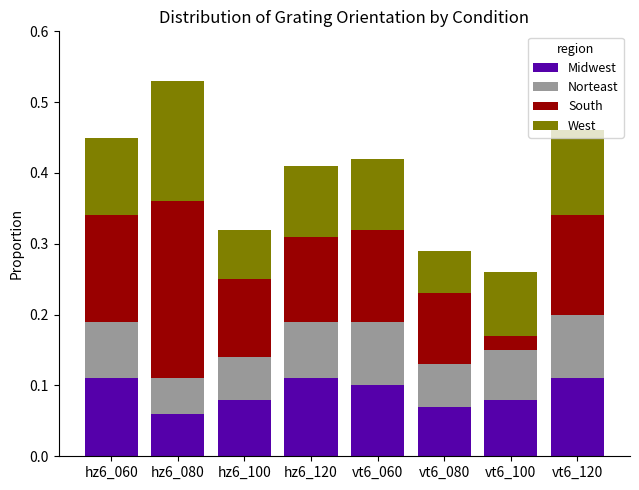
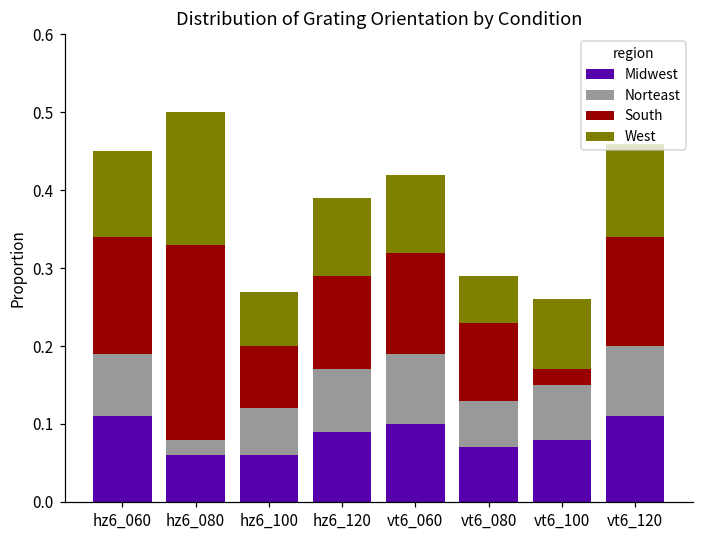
  {
    "Midwest": {
      "hz6_060": 0.11,
      "hz6_080": 0.06,
-     "hz6_100": 0.08,
-     "hz6_120": 0.11,
+     "hz6_100": 0.06,
+     "hz6_120": 0.09,
      "vt6_060": 0.10,
      "vt6_080": 0.07,
      "vt6_100": 0.08,
      "vt6_120": 0.11
    },
    "Norteast": {
      "hz6_060": 0.08,
-     "hz6_080": 0.05,
+     "hz6_080": 0.02,
      "hz6_100": 0.06,
      "hz6_120": 0.08,
      "vt6_060": 0.09,
      "vt6_080": 0.06,
      "vt6_100": 0.07,
      "vt6_120": 0.09
    },
    "South": {
      "hz6_060": 0.15,
      "hz6_080": 0.25,
-     "hz6_100": 0.11,
+     "hz6_100": 0.08,
      "hz6_120": 0.12,
      "vt6_060": 0.13,
      "vt6_080": 0.10,
      "vt6_100": 0.02,
      "vt6_120": 0.14
    },
    "West": {
      "hz6_060": 0.11,
      "hz6_080": 0.17,
      "hz6_100": 0.07,
      "hz6_120": 0.10,
      "vt6_060": 0.10,
      "vt6_080": 0.06,
      "vt6_100": 0.09
    }
  }
